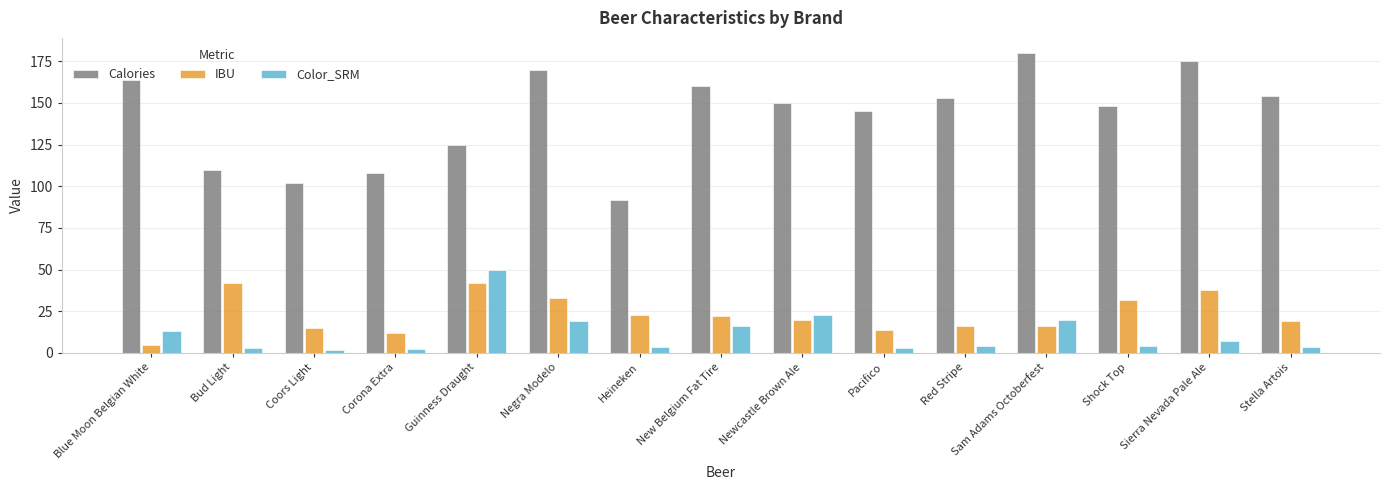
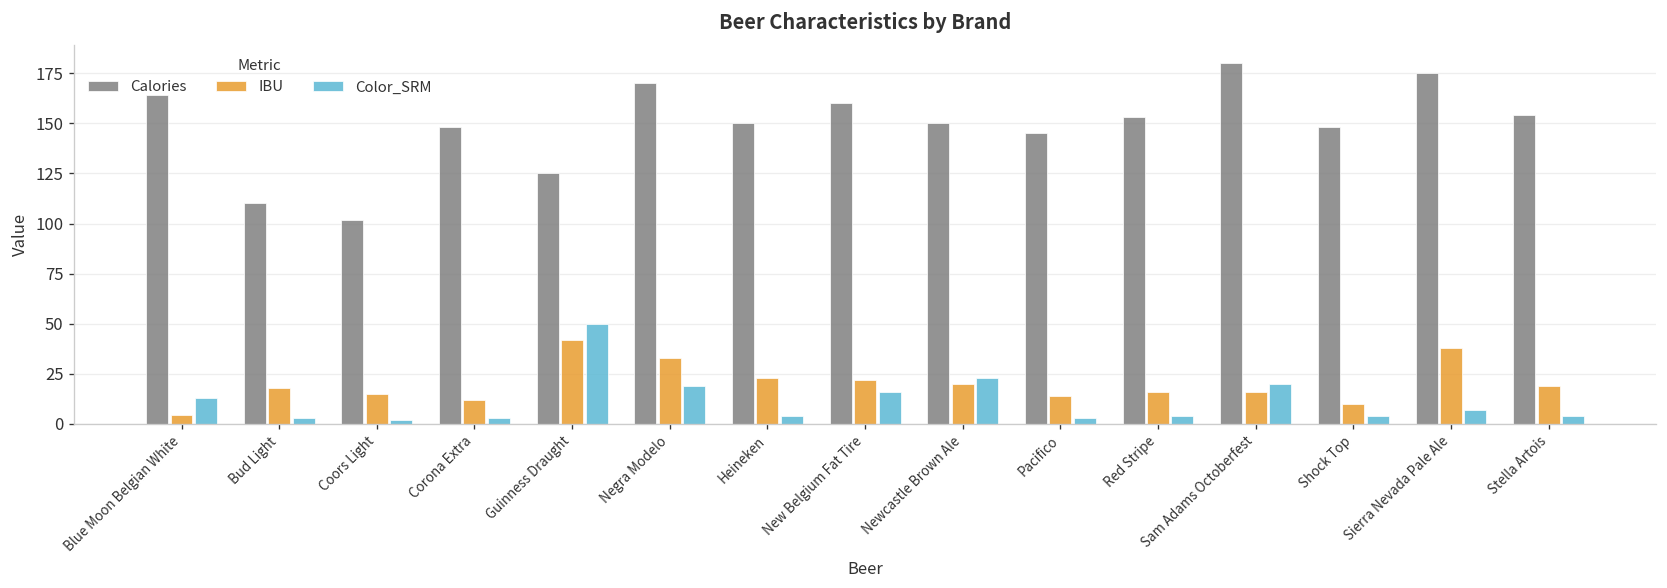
  {
    "Calories": {
      "Blue Moon Belgian White": 164,
      "Bud Light": 110,
      "Coors Light": 102,
-     "Corona Extra": 108,
+     "Corona Extra": 148,
      "Guinness Draught": 125,
      "Negra Modelo": 170,
-     "Heineken": 92,
+     "Heineken": 150,
      "New Belgium Fat Tire": 160,
      "Newcastle Brown Ale": 150,
      "Pacifico": 145,
      "Red Stripe": 153,
      "Sam Adams Octoberfest": 180,
      "Shock Top": 148,
      "Sierra Nevada Pale Ale": 175,
      "Stella Artois": 154
    },
    "IBU": {
      "Blue Moon Belgian White": 5,
-     "Bud Light": 42,
+     "Bud Light": 18,
      "Coors Light": 15,
      "Corona Extra": 12,
      "Guinness Draught": 42,
      "Negra Modelo": 33,
      "Heineken": 23,
      "New Belgium Fat Tire": 22,
      "Newcastle Brown Ale": 20,
      "Pacifico": 14,
      "Red Stripe": 16,
      "Sam Adams Octoberfest": 16,
-     "Shock Top": 32,
+     "Shock Top": 10,
      "Sierra Nevada Pale Ale": 38,
      "Stella Artois": 19
    },
    "Color_SRM": {
      "Blue Moon Belgian White": 13,
      "Bud Light": 3,
      "Coors Light": 2,
      "Corona Extra": 3,
      "Guinness Draught": 50,
      "Negra Modelo": 19,
      "Heineken": 4,
      "New Belgium Fat Tire": 16,
      "Newcastle Brown Ale": 23,
      "Pacifico": 3,
      "Red Stripe": 4,
      "Sam Adams Octoberfest": 20,
      "Shock Top": 4,
      "Sierra Nevada Pale Ale": 7,
      "Stella Artois": 4
    }
  }
